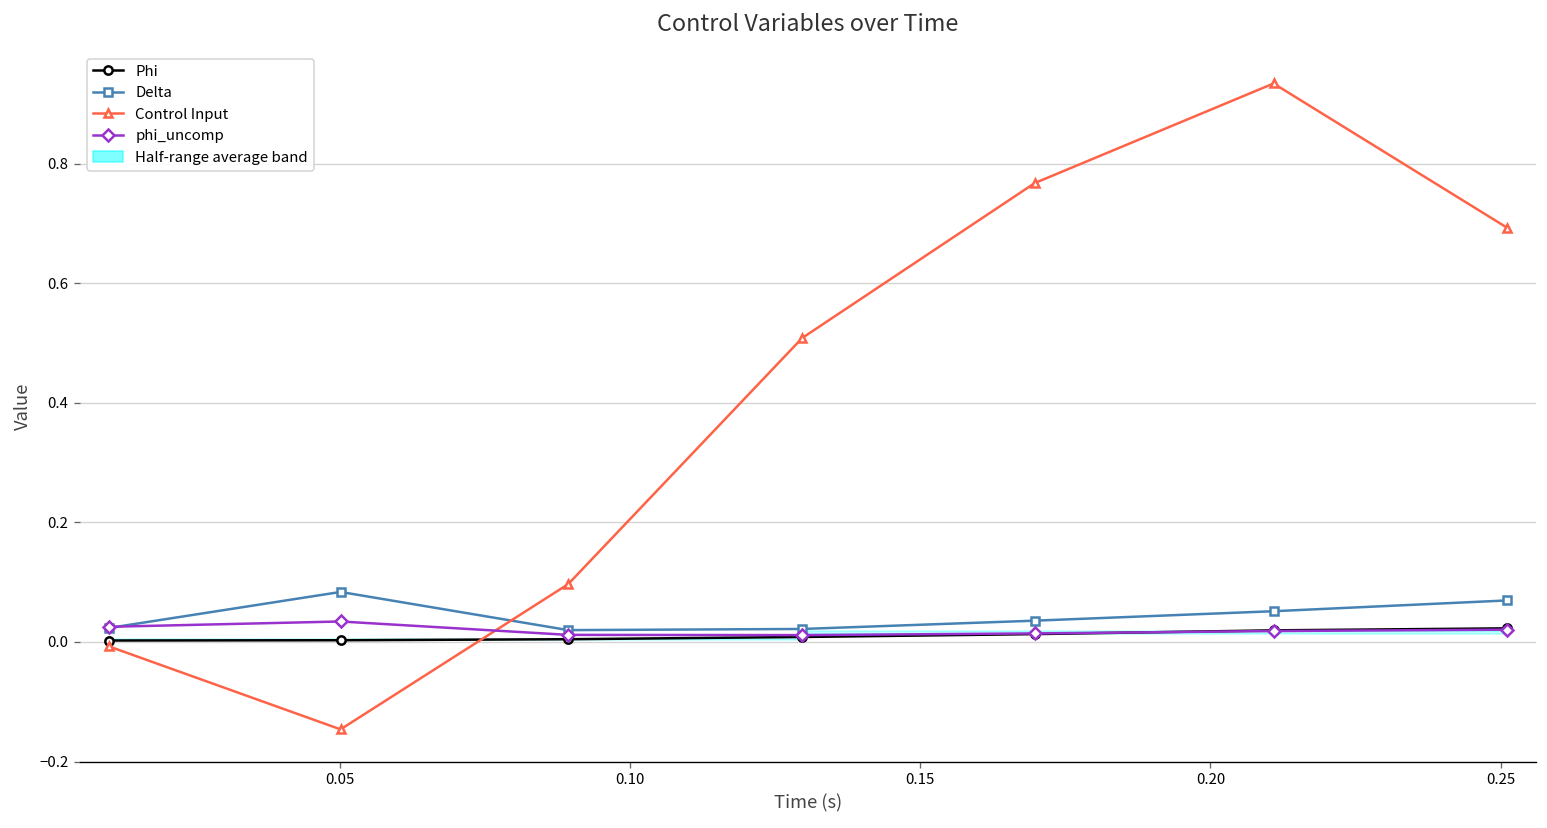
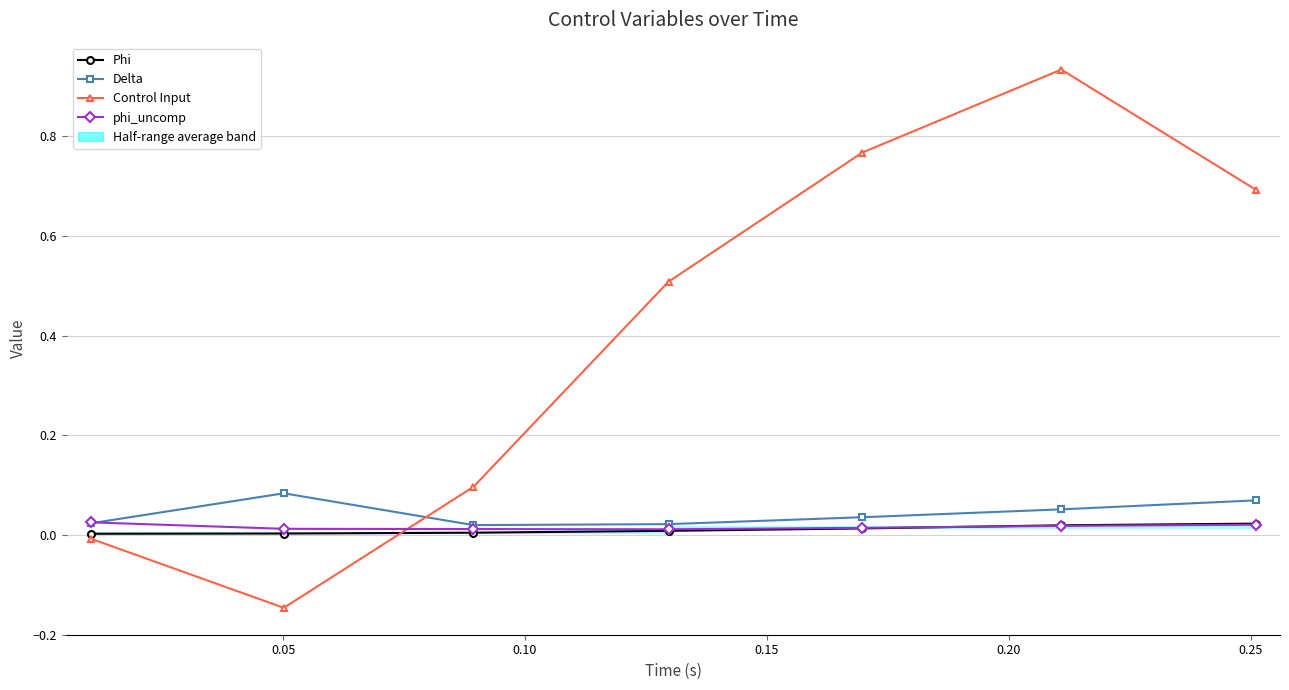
  {
    "Phi": {
      "0.05": 0.00
    },
    "Delta": {
      "0.05": 0.08
    },
    "Control Input": {
      "0.05": -0.15
    },
    "phi_uncomp": {
-     "0.05": 0.03
+     "0.05": 0.01
    }
  }
